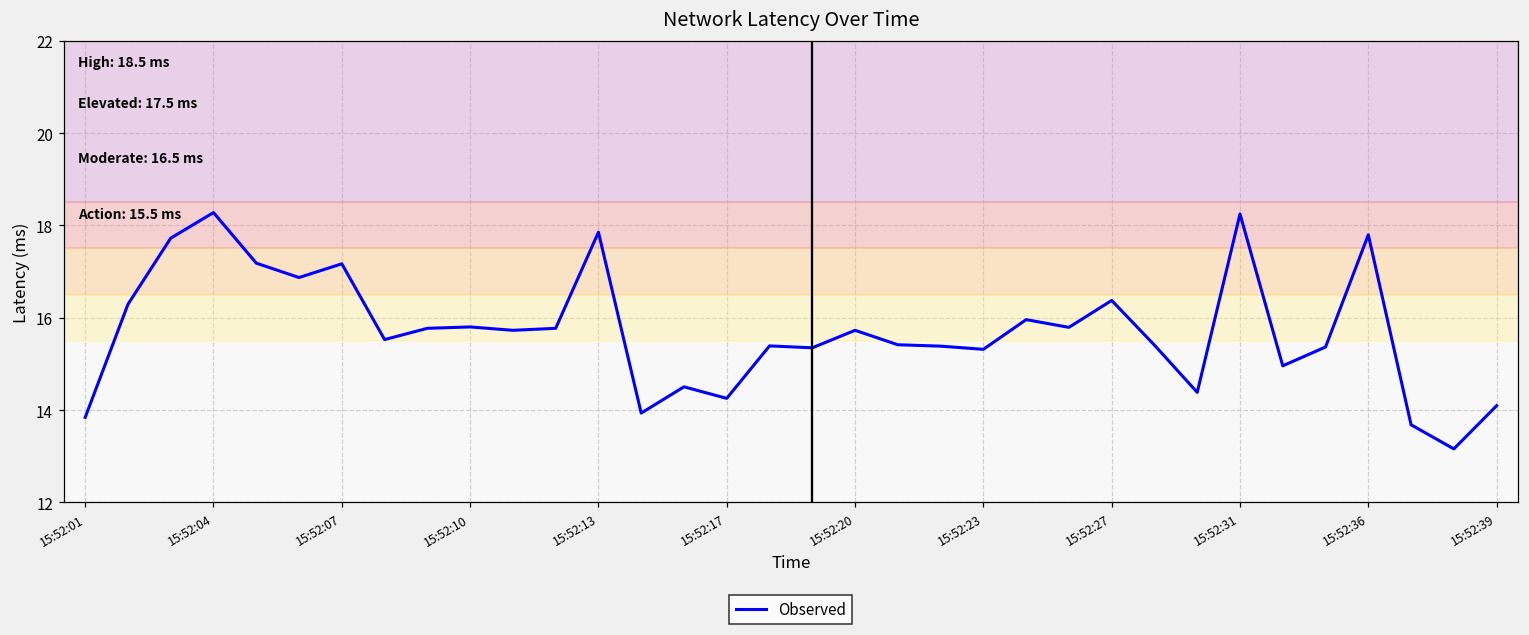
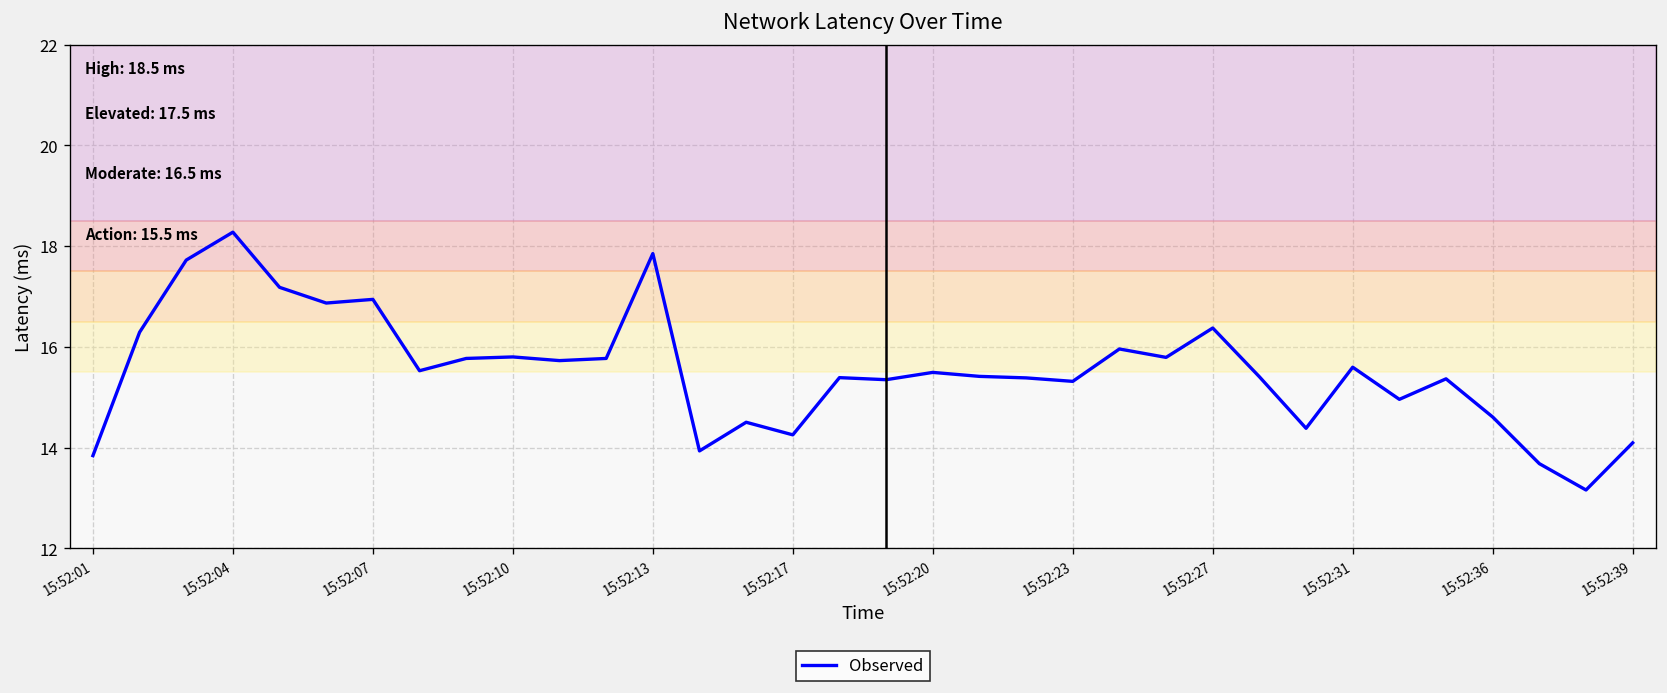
  {
    "15:52:01": 13.8,
    "15:52:04": 18.3,
-   "15:52:07": 17.2,
+   "15:52:07": 16.9,
    "15:52:10": 15.8,
    "15:52:13": 17.9,
    "15:52:17": 14.3,
-   "15:52:20": 15.7,
+   "15:52:20": 15.5,
    "15:52:23": 15.3,
    "15:52:27": 16.4,
-   "15:52:31": 18.2,
-   "15:52:36": 17.8,
+   "15:52:31": 15.6,
+   "15:52:36": 14.6,
    "15:52:39": 14.1
  }
